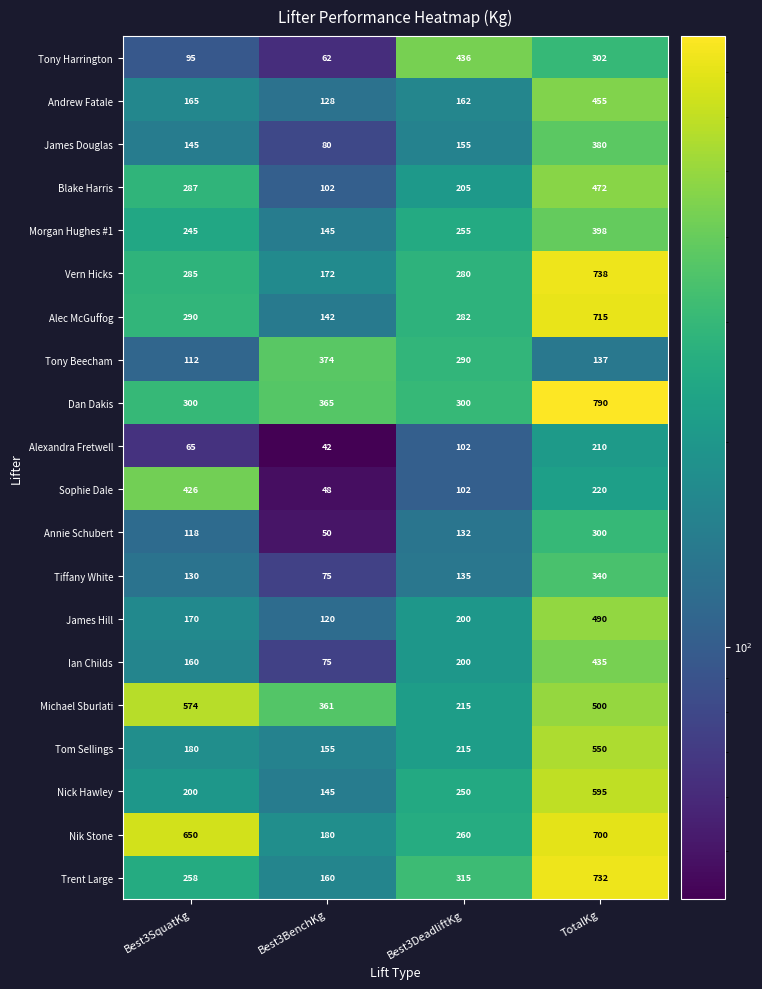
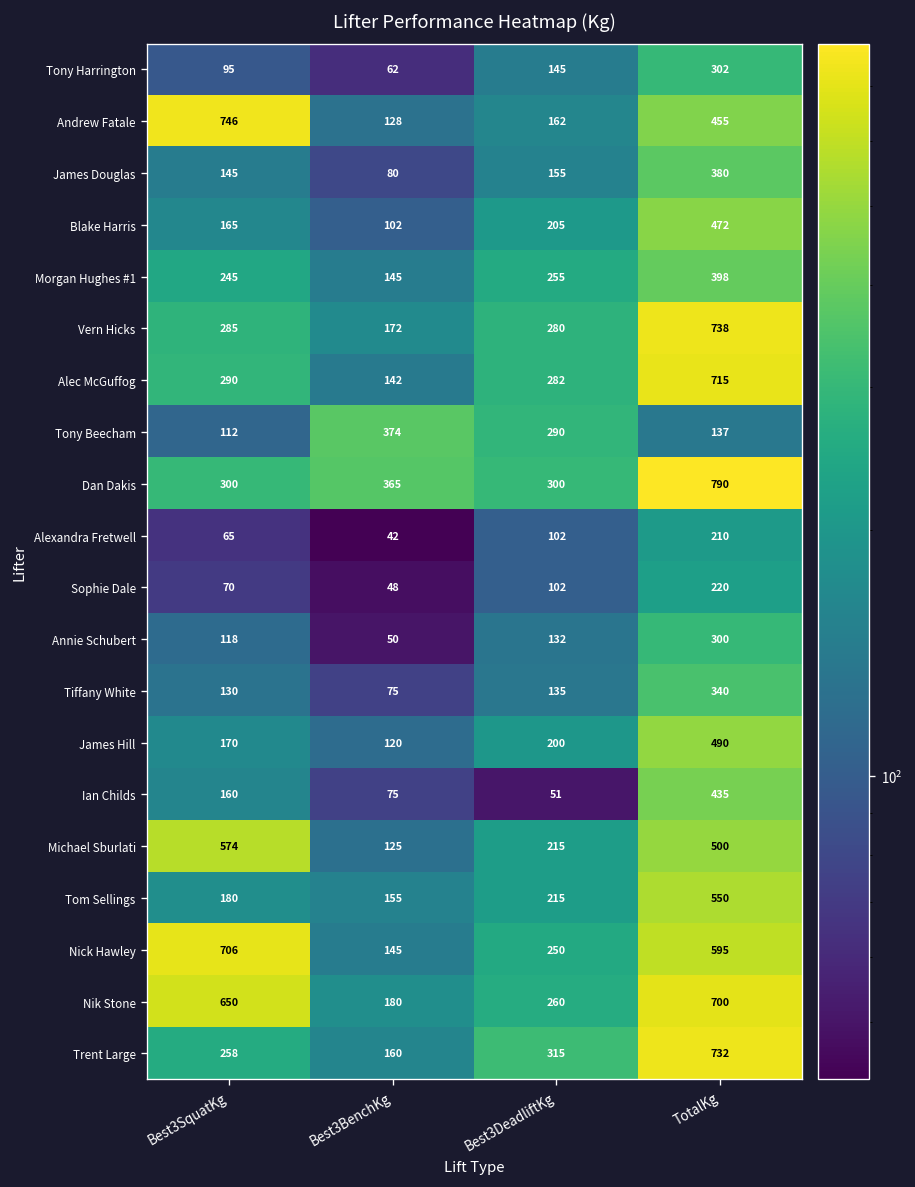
  {
    "Tony Harrington": {
      "Best3SquatKg": 95,
      "Best3BenchKg": 62,
-     "Best3DeadliftKg": 436,
+     "Best3DeadliftKg": 145,
      "TotalKg": 302
    },
    "Andrew Fatale": {
-     "Best3SquatKg": 165,
+     "Best3SquatKg": 746,
      "Best3BenchKg": 128,
      "Best3DeadliftKg": 162,
      "TotalKg": 455
    },
    "James Douglas": {
      "Best3SquatKg": 145,
      "Best3BenchKg": 80,
      "Best3DeadliftKg": 155,
      "TotalKg": 380
    },
    "Blake Harris": {
-     "Best3SquatKg": 287,
+     "Best3SquatKg": 165,
      "Best3BenchKg": 102,
      "Best3DeadliftKg": 205,
      "TotalKg": 472
    },
    "Morgan Hughes #1": {
      "Best3SquatKg": 245,
      "Best3BenchKg": 145,
      "Best3DeadliftKg": 255,
      "TotalKg": 398
    },
    "Vern Hicks": {
      "Best3SquatKg": 285,
      "Best3BenchKg": 172,
      "Best3DeadliftKg": 280,
      "TotalKg": 738
    },
    "Alec McGuffog": {
      "Best3SquatKg": 290,
      "Best3BenchKg": 142,
      "Best3DeadliftKg": 282,
      "TotalKg": 715
    },
    "Tony Beecham": {
      "Best3SquatKg": 112,
      "Best3BenchKg": 374,
      "Best3DeadliftKg": 290,
      "TotalKg": 137
    },
    "Dan Dakis": {
      "Best3SquatKg": 300,
      "Best3BenchKg": 365,
      "Best3DeadliftKg": 300,
      "TotalKg": 790
    },
    "Alexandra Fretwell": {
      "Best3SquatKg": 65,
      "Best3BenchKg": 42,
      "Best3DeadliftKg": 102,
      "TotalKg": 210
    },
    "Sophie Dale": {
-     "Best3SquatKg": 426,
+     "Best3SquatKg": 70,
      "Best3BenchKg": 48,
      "Best3DeadliftKg": 102,
      "TotalKg": 220
    },
    "Annie Schubert": {
      "Best3SquatKg": 118,
      "Best3BenchKg": 50,
      "Best3DeadliftKg": 132,
      "TotalKg": 300
    },
    "Tiffany White": {
      "Best3SquatKg": 130,
      "Best3BenchKg": 75,
      "Best3DeadliftKg": 135,
      "TotalKg": 340
    },
    "James Hill": {
      "Best3SquatKg": 170,
      "Best3BenchKg": 120,
      "Best3DeadliftKg": 200,
      "TotalKg": 490
    },
    "Ian Childs": {
      "Best3SquatKg": 160,
      "Best3BenchKg": 75,
-     "Best3DeadliftKg": 200,
+     "Best3DeadliftKg": 51,
      "TotalKg": 435
    },
    "Michael Sburlati": {
      "Best3SquatKg": 574,
-     "Best3BenchKg": 361,
+     "Best3BenchKg": 125,
      "Best3DeadliftKg": 215,
      "TotalKg": 500
    },
    "Tom Sellings": {
      "Best3SquatKg": 180,
      "Best3BenchKg": 155,
      "Best3DeadliftKg": 215,
      "TotalKg": 550
    },
    "Nick Hawley": {
-     "Best3SquatKg": 200,
+     "Best3SquatKg": 706,
      "Best3BenchKg": 145,
      "Best3DeadliftKg": 250,
      "TotalKg": 595
    },
    "Nik Stone": {
      "Best3SquatKg": 650,
      "Best3BenchKg": 180,
      "Best3DeadliftKg": 260,
      "TotalKg": 700
    },
    "Trent Large": {
      "Best3SquatKg": 258,
      "Best3BenchKg": 160,
      "Best3DeadliftKg": 315,
      "TotalKg": 732
    }
  }
